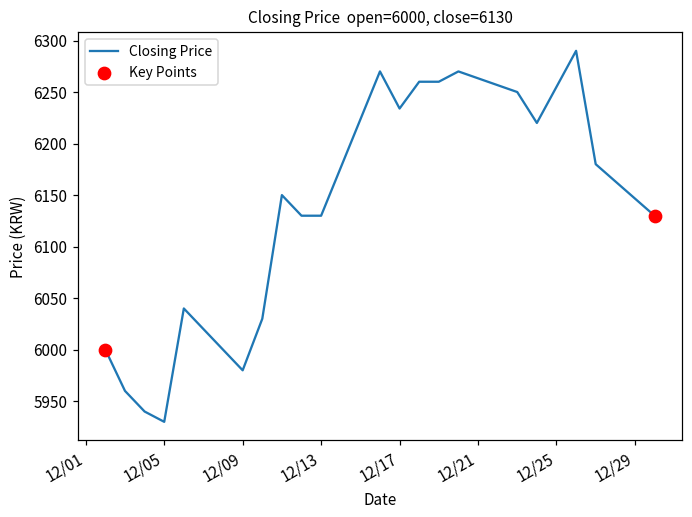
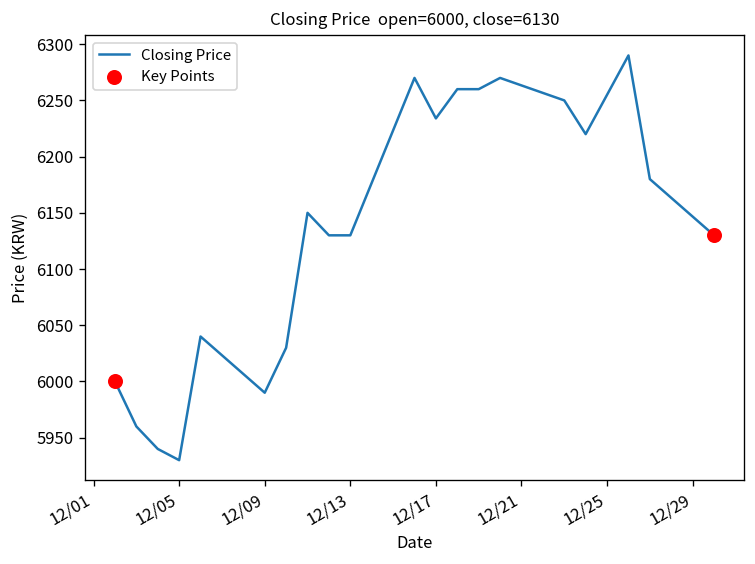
  {
    "Closing Price": {
      "12/05": 5930,
-     "12/09": 5980,
+     "12/09": 5990,
      "12/13": 6130,
      "12/17": 6230
    }
  }
